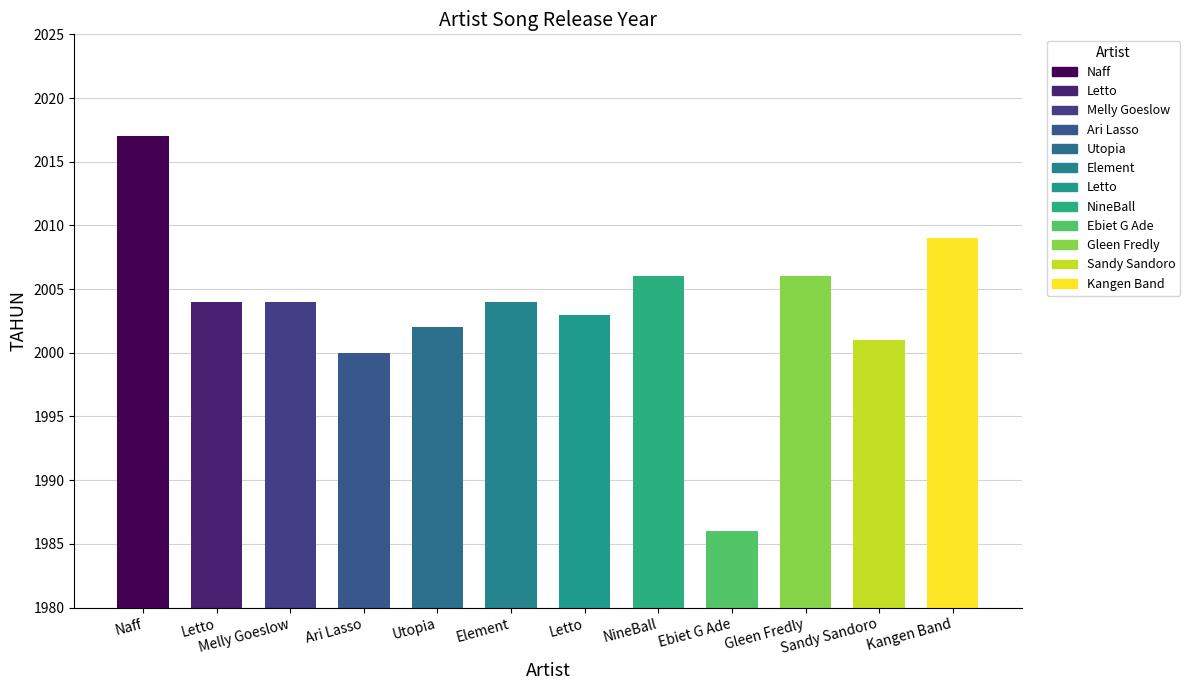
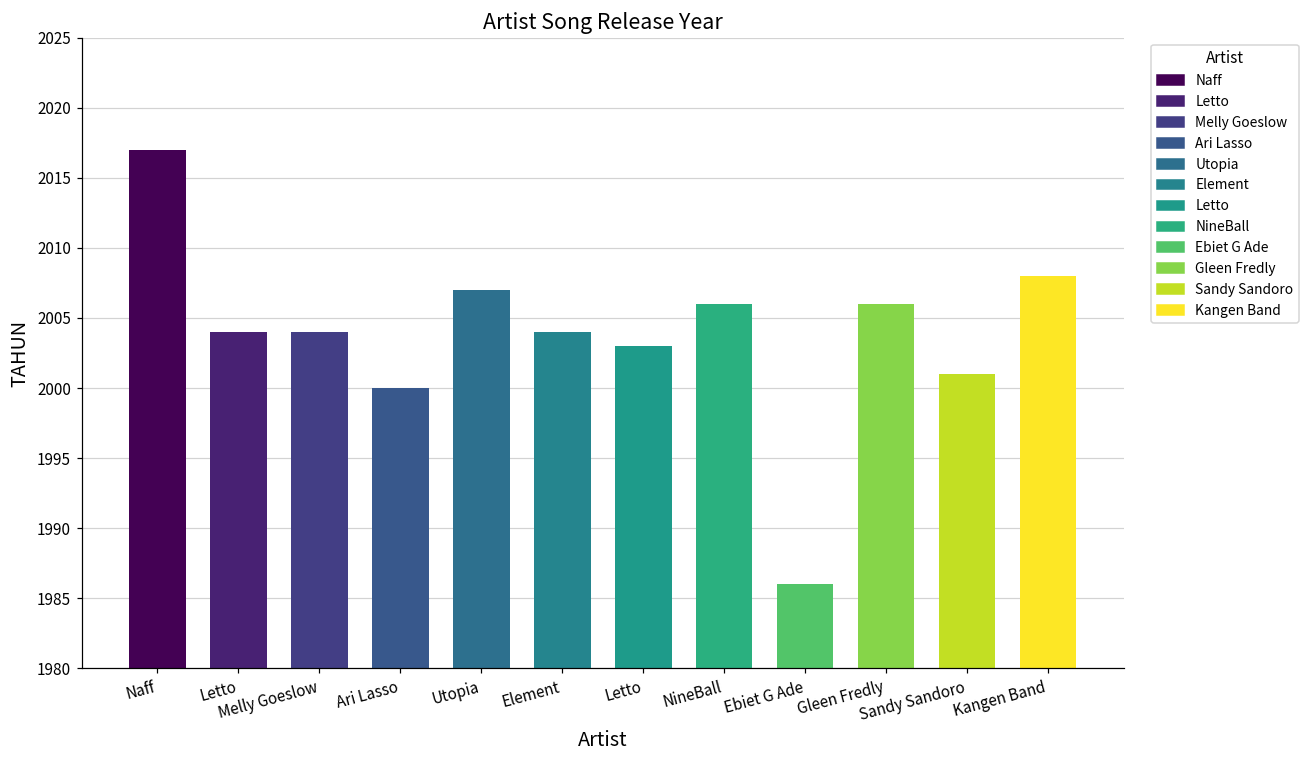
  {
    "Naff": 2017,
    "Melly Goeslow": 2004,
    "Ari Lasso": 2000,
-   "Utopia": 2002,
+   "Utopia": 2007,
    "Element": 2004,
    "NineBall": 2006,
    "Ebiet G Ade": 1986,
    "Gleen Fredly": 2006,
    "Sandy Sandoro": 2001,
-   "Kangen Band": 2009
+   "Kangen Band": 2008
  }
